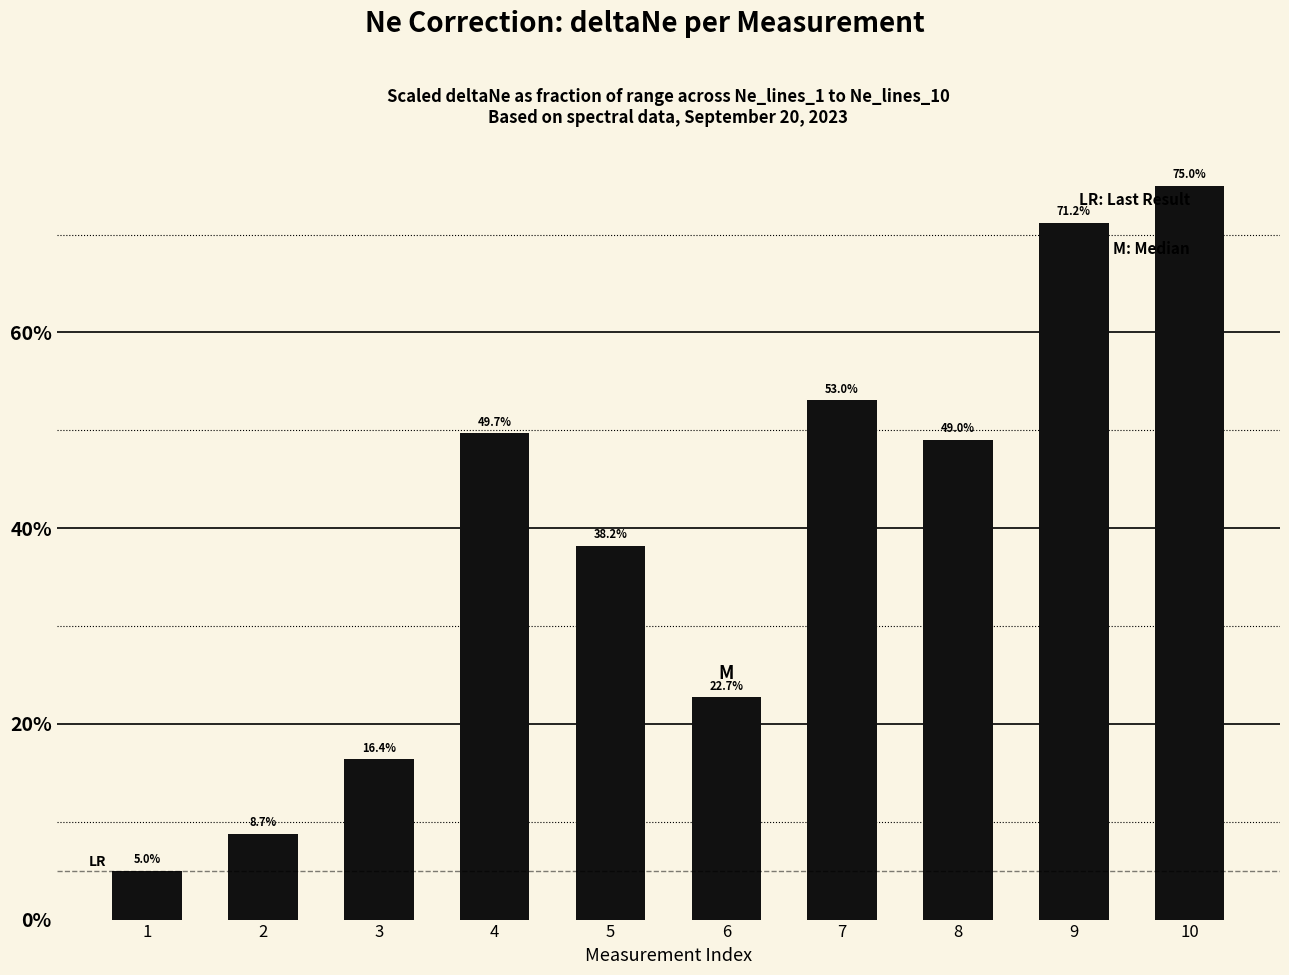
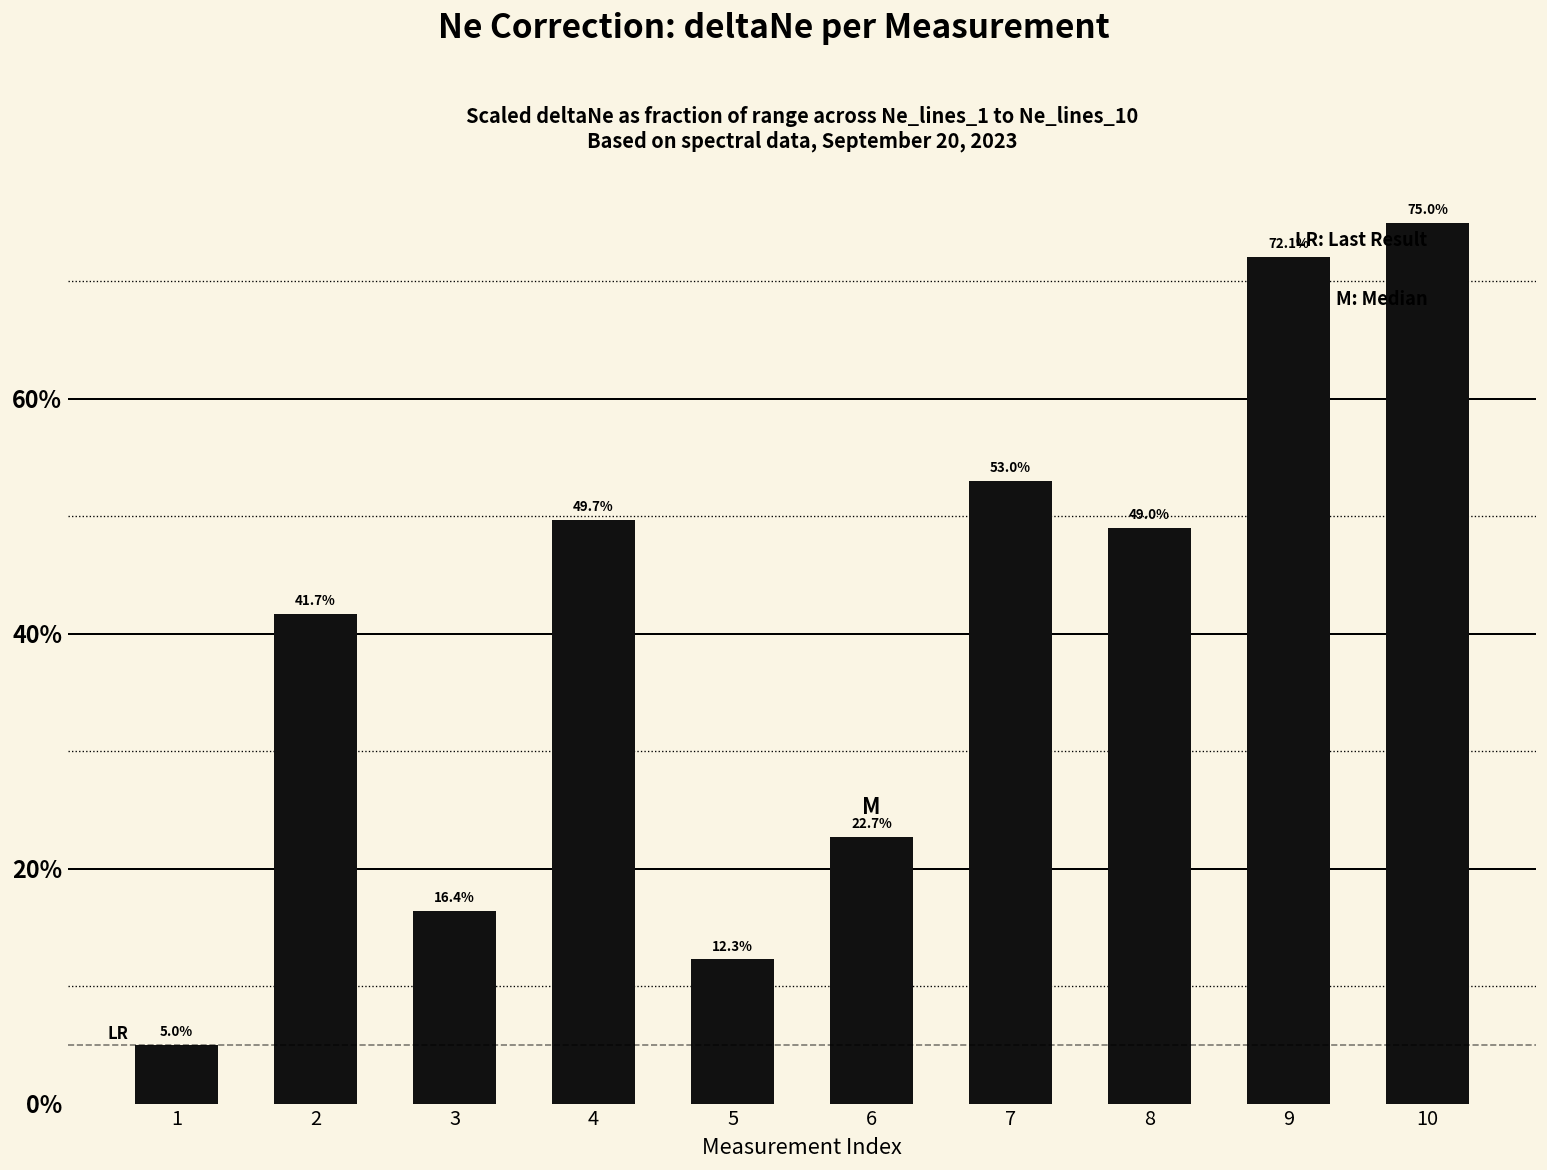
  {
    "1": "5.0%",
-   "2": "8.7%",
+   "2": "41.7%",
    "3": "16.4%",
    "4": "49.7%",
-   "5": "38.2%",
+   "5": "12.3%",
    "6": "22.7%",
    "7": "53.0%",
    "8": "49.0%",
-   "9": "71.2%",
+   "9": "72.1%",
    "10": "75.0%"
  }
